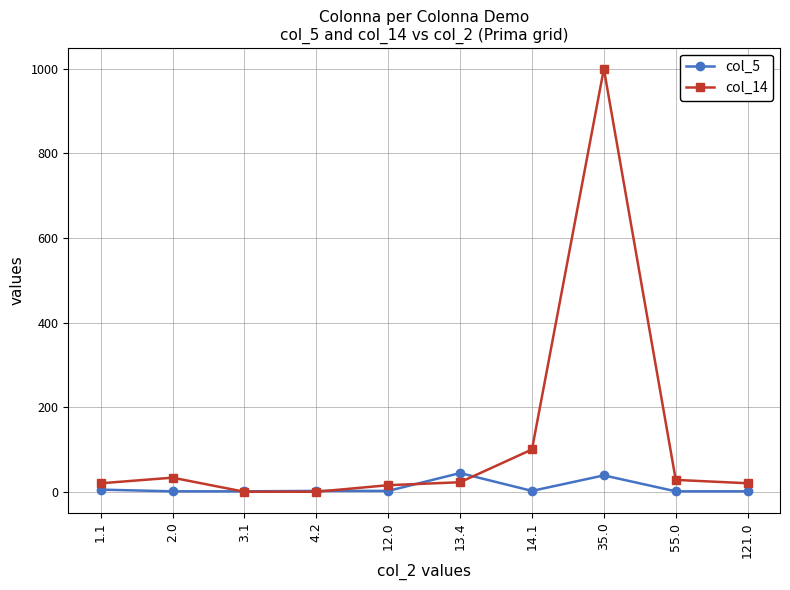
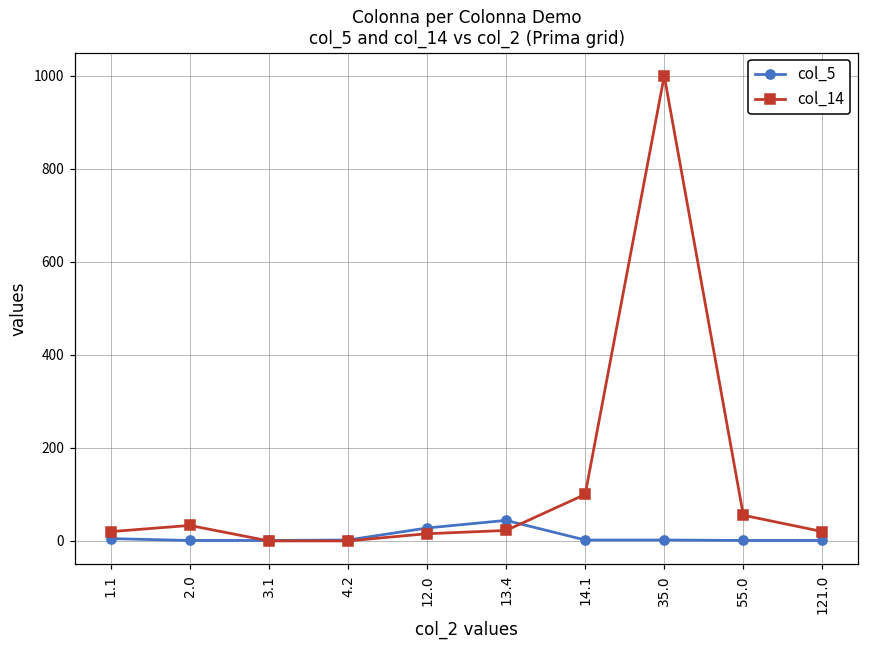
  {
    "col_5": {
      "1.1": 10,
      "2.0": 0,
-     "12.0": 0,
+     "12.0": 30,
      "13.4": 40,
      "14.1": 0,
-     "35.0": 40,
+     "35.0": 0,
      "55.0": 0,
      "121.0": 0
    },
    "col_14": {
      "1.1": 20,
      "2.0": 30,
      "12.0": 20,
      "13.4": 20,
      "14.1": 100,
      "35.0": 1000,
-     "55.0": 30,
+     "55.0": 60,
      "121.0": 20
    }
  }
